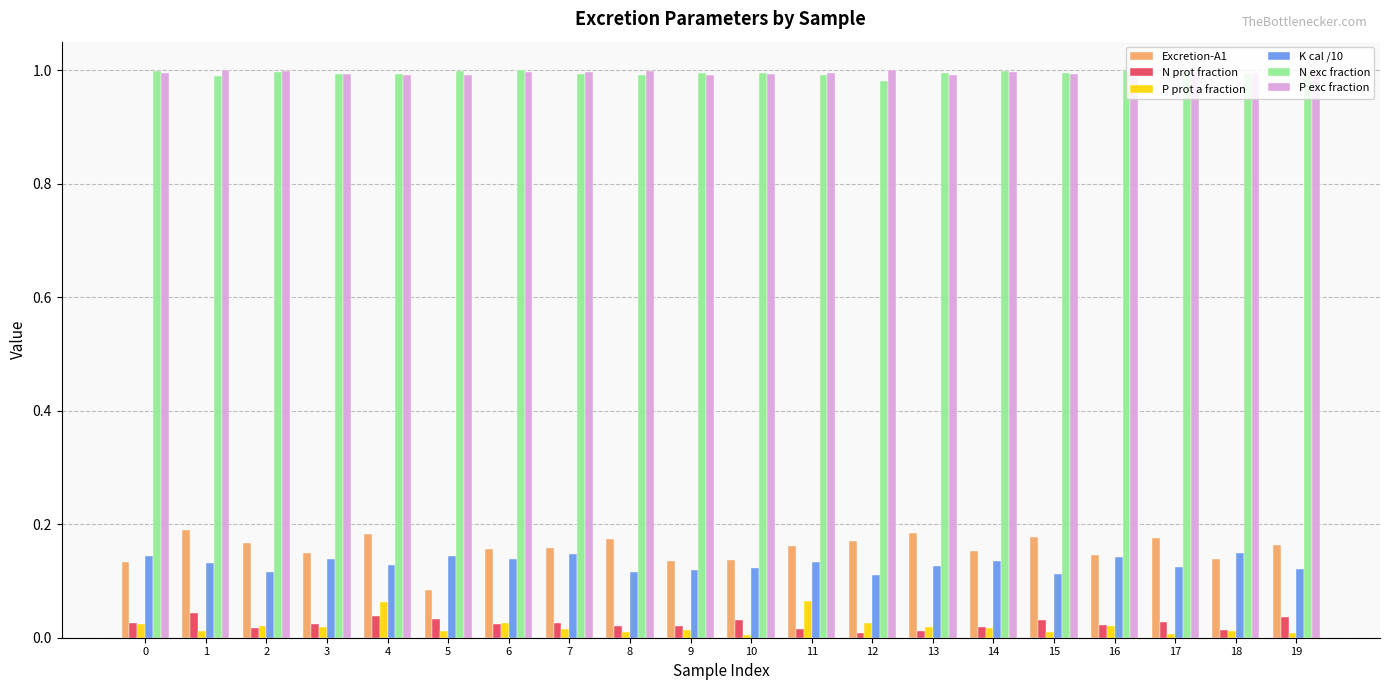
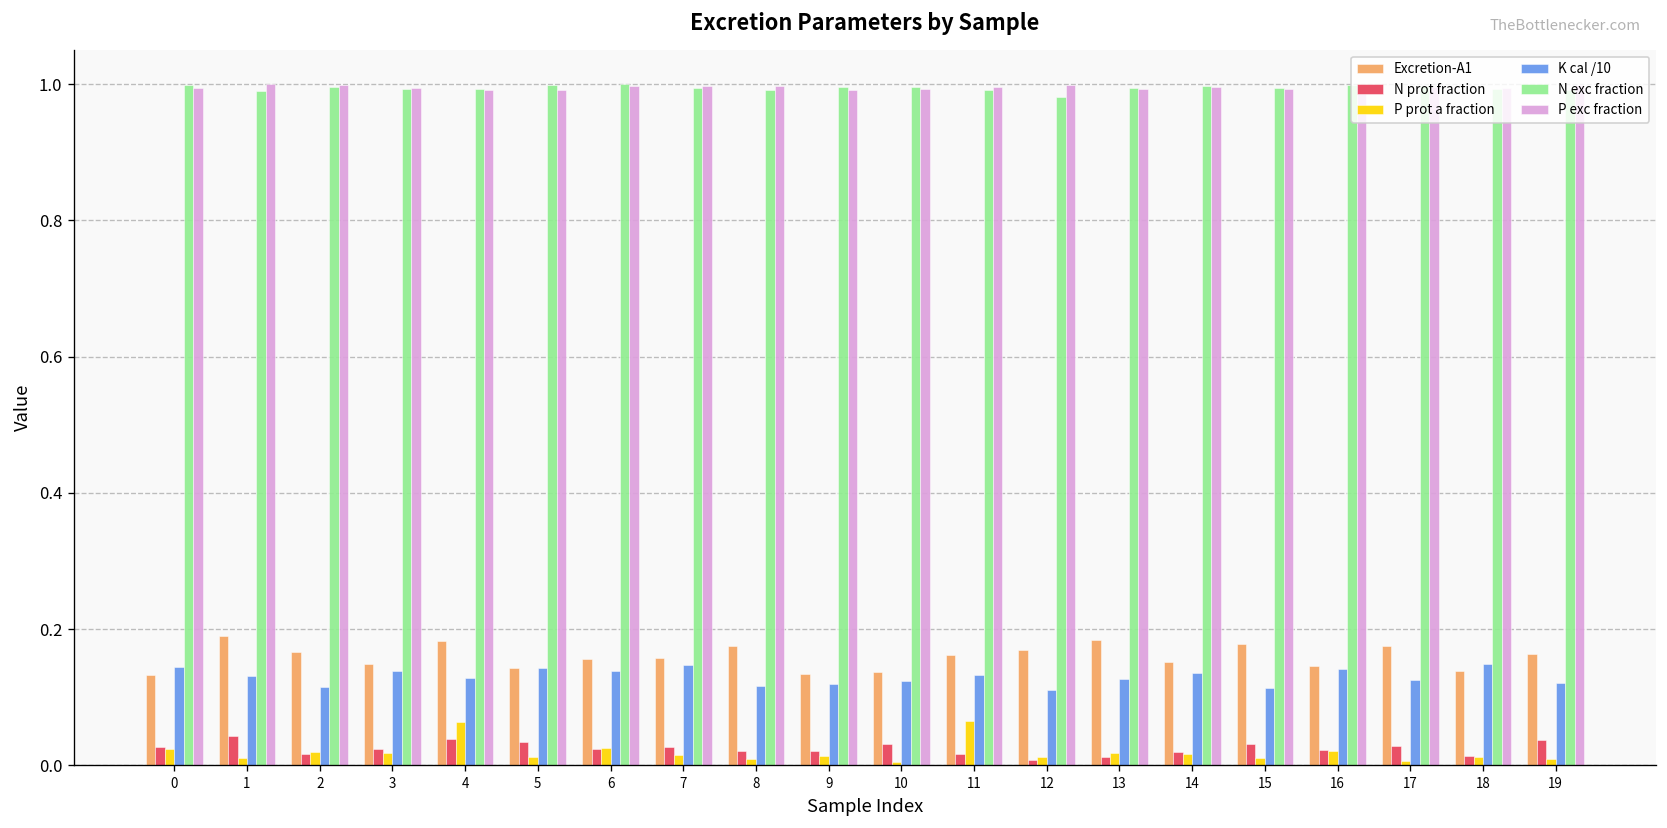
  {
    "Excretion-A1": {
      "0": 0.13,
      "1": 0.19,
      "2": 0.17,
      "3": 0.15,
      "4": 0.18,
-     "5": 0.08,
+     "5": 0.14,
      "6": 0.16,
      "7": 0.16,
      "8": 0.17,
      "9": 0.13,
      "10": 0.14,
      "11": 0.16,
      "12": 0.17,
      "13": 0.18,
      "14": 0.15,
      "15": 0.18,
      "16": 0.15,
      "17": 0.18,
      "18": 0.14,
      "19": 0.16
    },
    "N prot fraction": {
      "0": 0.03,
      "1": 0.04,
      "2": 0.02,
      "3": 0.02,
      "4": 0.04,
      "5": 0.03,
      "6": 0.02,
      "7": 0.03,
      "8": 0.02,
      "9": 0.02,
      "10": 0.03,
      "11": 0.02,
      "12": 0.01,
      "13": 0.01,
      "14": 0.02,
      "15": 0.03,
      "16": 0.02,
      "17": 0.03,
      "18": 0.01,
      "19": 0.04
    },
    "P prot a fraction": {
      "0": 0.02,
      "1": 0.01,
      "2": 0.02,
      "3": 0.02,
      "4": 0.06,
      "5": 0.01,
      "6": 0.03,
      "7": 0.02,
      "8": 0.01,
      "9": 0.01,
      "10": 0.00,
      "11": 0.06,
-     "12": 0.03,
+     "12": 0.01,
      "13": 0.02,
      "14": 0.02,
      "15": 0.01,
      "16": 0.02,
      "17": 0.01,
      "18": 0.01,
      "19": 0.01
    },
    "K cal /10": {
      "0": 0.14,
      "1": 0.13,
      "2": 0.12,
      "3": 0.14,
      "4": 0.13,
      "5": 0.14,
      "6": 0.14,
      "7": 0.15,
      "8": 0.12,
      "9": 0.12,
      "10": 0.12,
      "11": 0.13,
      "12": 0.11,
      "13": 0.13,
      "14": 0.13,
      "15": 0.11,
      "16": 0.14,
      "17": 0.12,
      "18": 0.15,
      "19": 0.12
    },
    "N exc fraction": {
      "0": 1.00,
      "1": 0.99,
      "2": 1.00,
      "3": 0.99,
      "4": 0.99,
      "5": 1.00,
      "6": 1.00,
      "7": 0.99,
      "8": 0.99,
      "9": 1.00,
      "10": 1.00,
      "11": 0.99,
      "12": 0.98,
      "13": 0.99,
      "14": 1.00,
      "15": 0.99
    },
    "P exc fraction": {
      "0": 0.99,
      "1": 1.00,
      "2": 1.00,
      "3": 0.99,
      "4": 0.99,
      "5": 0.99,
      "6": 1.00,
      "7": 1.00,
      "8": 1.00,
      "9": 0.99,
      "10": 0.99,
      "11": 1.00,
      "12": 1.00,
      "13": 0.99,
      "14": 1.00,
      "15": 0.99
    }
  }
